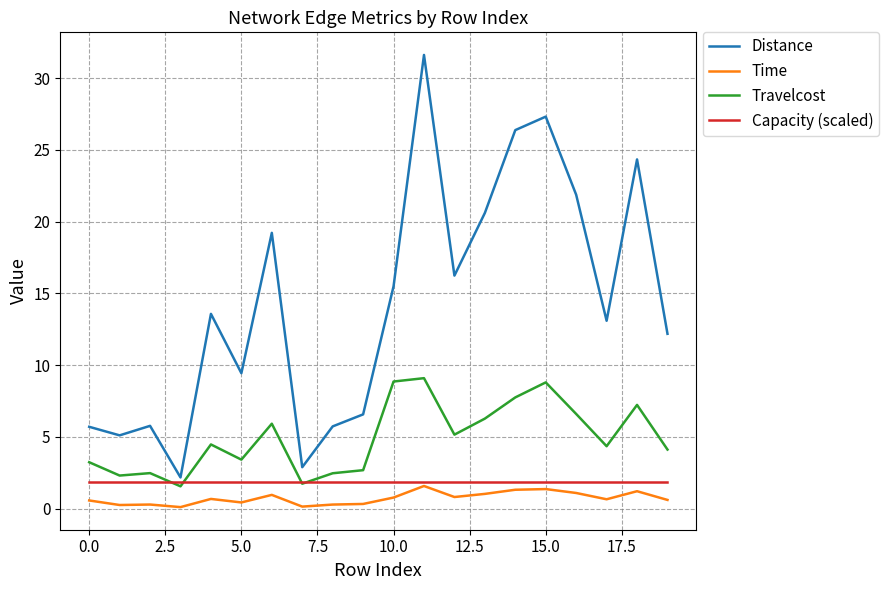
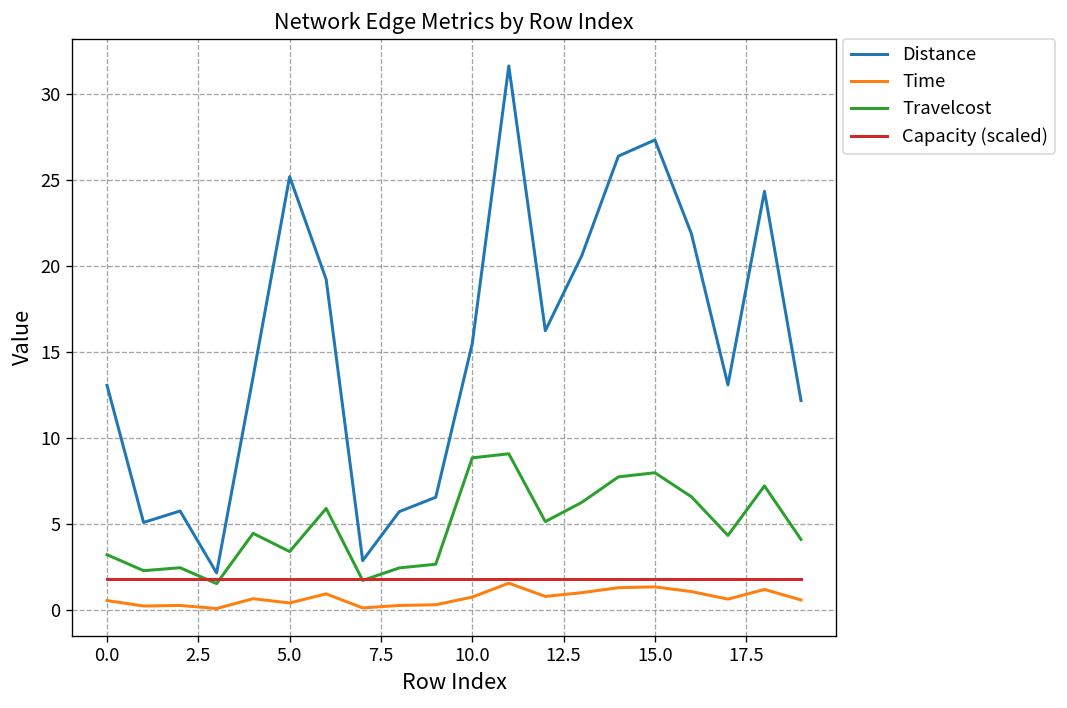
  {
    "Distance": {
-     "0.0": 5.7,
-     "5.0": 9.4,
+     "0.0": 13.1,
+     "5.0": 25.2,
      "10.0": 15.5,
      "15.0": 27.3
    },
    "Time": {
      "0.0": 0.6,
      "5.0": 0.4,
      "10.0": 0.8,
      "15.0": 1.4
    },
    "Travelcost": {
      "0.0": 3.2,
      "5.0": 3.4,
      "10.0": 8.9,
-     "15.0": 8.8
+     "15.0": 8.0
    },
    "Capacity (scaled)": {
      "0.0": 1.8,
      "5.0": 1.8,
      "10.0": 1.8,
      "15.0": 1.8
    }
  }
